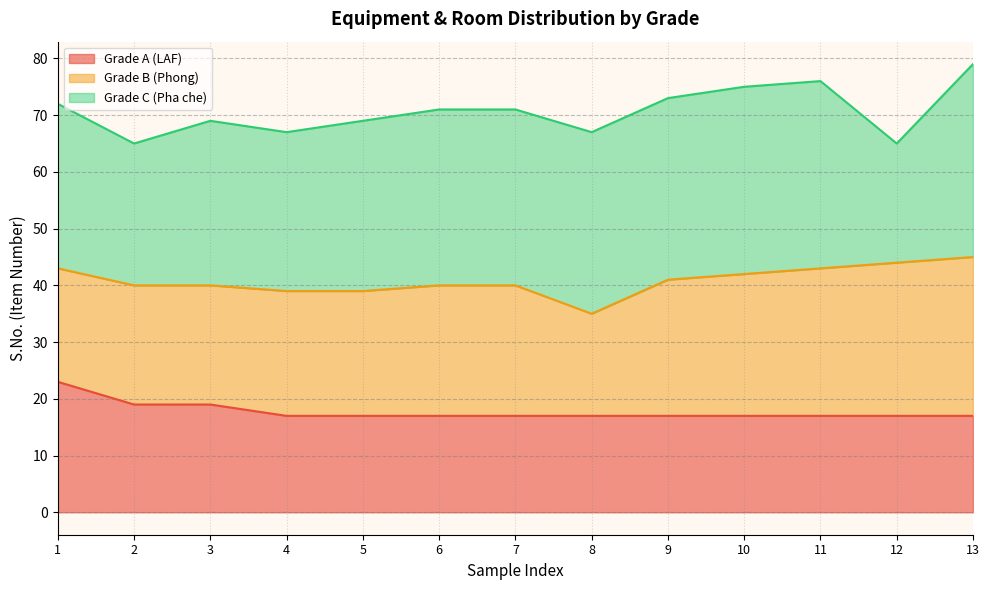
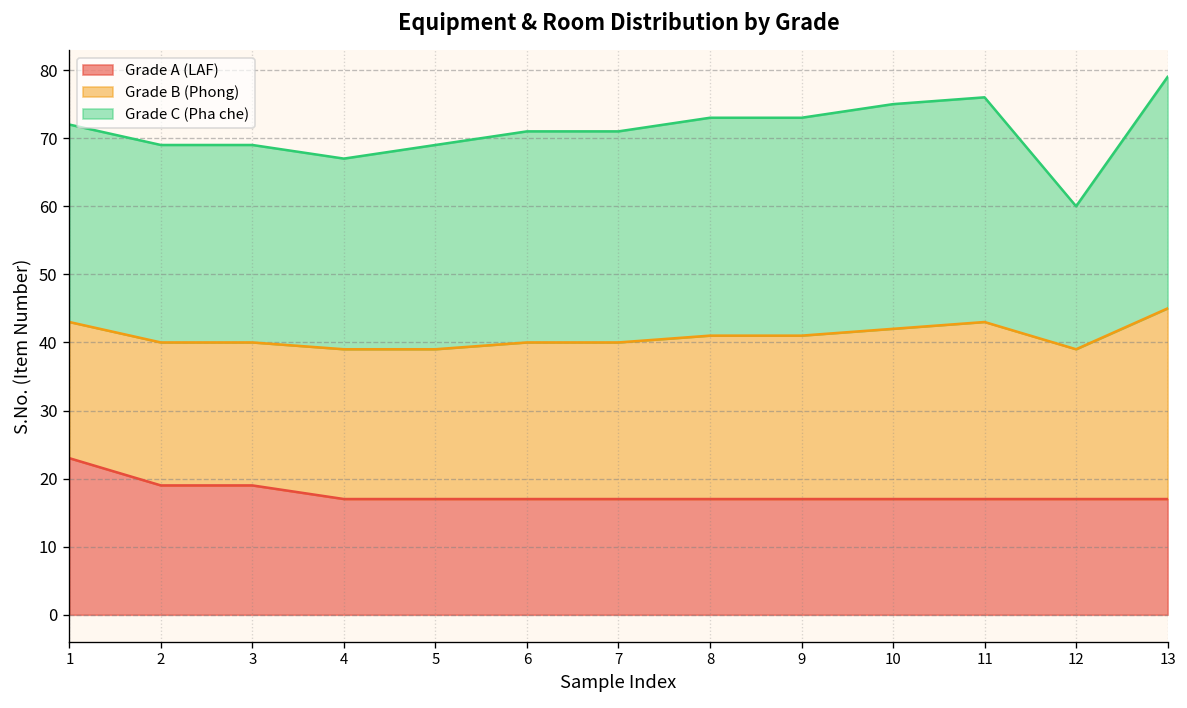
  {
    "Grade A (LAF)": {
      "1": 23,
      "2": 19,
      "3": 19,
      "4": 17,
      "5": 17,
      "6": 17,
      "7": 17,
      "8": 17,
      "9": 17,
      "10": 17,
      "11": 17,
      "12": 17,
      "13": 17
    },
    "Grade B (Phong)": {
      "1": 20,
      "2": 21,
      "3": 21,
      "4": 22,
      "5": 22,
      "6": 23,
      "7": 23,
-     "8": 18,
+     "8": 24,
      "9": 24,
      "10": 25,
      "11": 26,
-     "12": 27,
+     "12": 22,
      "13": 28
    },
    "Grade C (Pha che)": {
      "1": 29,
-     "2": 25,
+     "2": 29,
      "3": 29,
      "4": 28,
      "5": 30,
      "6": 31,
      "7": 31,
      "8": 32,
      "9": 32,
      "10": 33,
      "11": 33,
      "12": 21,
      "13": 34
    }
  }
